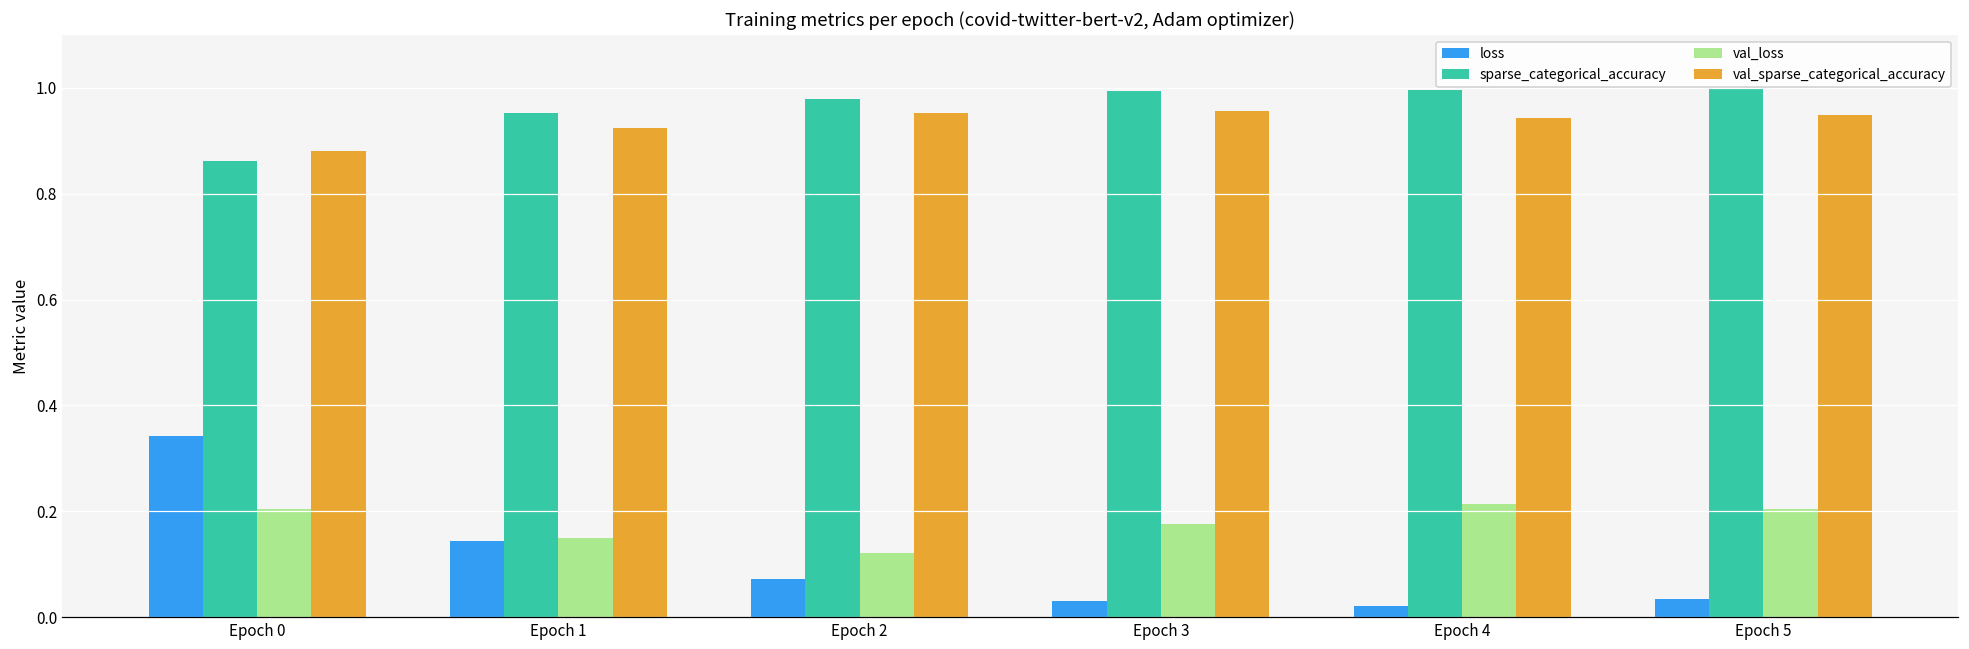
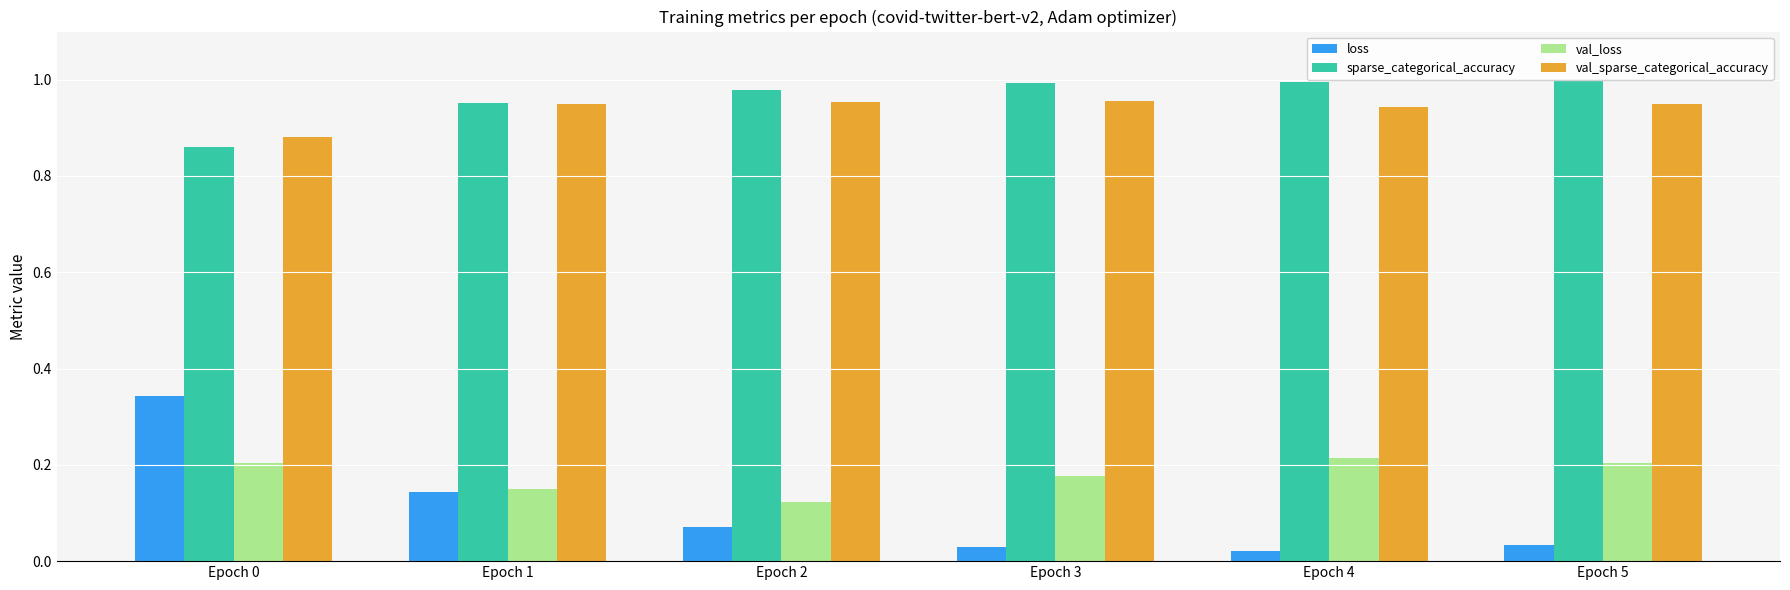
  {
    "loss": {
      "Epoch 0": 0.34,
      "Epoch 1": 0.14,
      "Epoch 2": 0.07,
      "Epoch 3": 0.03,
      "Epoch 4": 0.02,
      "Epoch 5": 0.03
    },
    "sparse_categorical_accuracy": {
      "Epoch 0": 0.86,
      "Epoch 1": 0.95,
      "Epoch 2": 0.98,
      "Epoch 3": 0.99,
      "Epoch 4": 0.99,
      "Epoch 5": 1.00
    },
    "val_loss": {
      "Epoch 0": 0.20,
      "Epoch 1": 0.15,
      "Epoch 2": 0.12,
      "Epoch 3": 0.18,
      "Epoch 4": 0.21,
      "Epoch 5": 0.20
    },
    "val_sparse_categorical_accuracy": {
      "Epoch 0": 0.88,
-     "Epoch 1": 0.92,
+     "Epoch 1": 0.95,
      "Epoch 2": 0.95,
      "Epoch 3": 0.96,
      "Epoch 4": 0.94,
      "Epoch 5": 0.95
    }
  }
